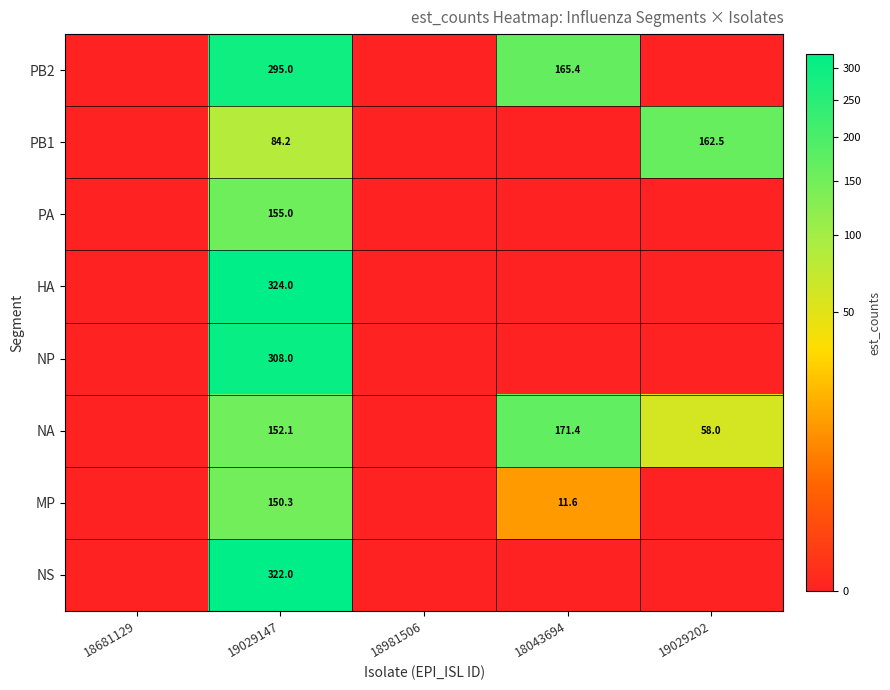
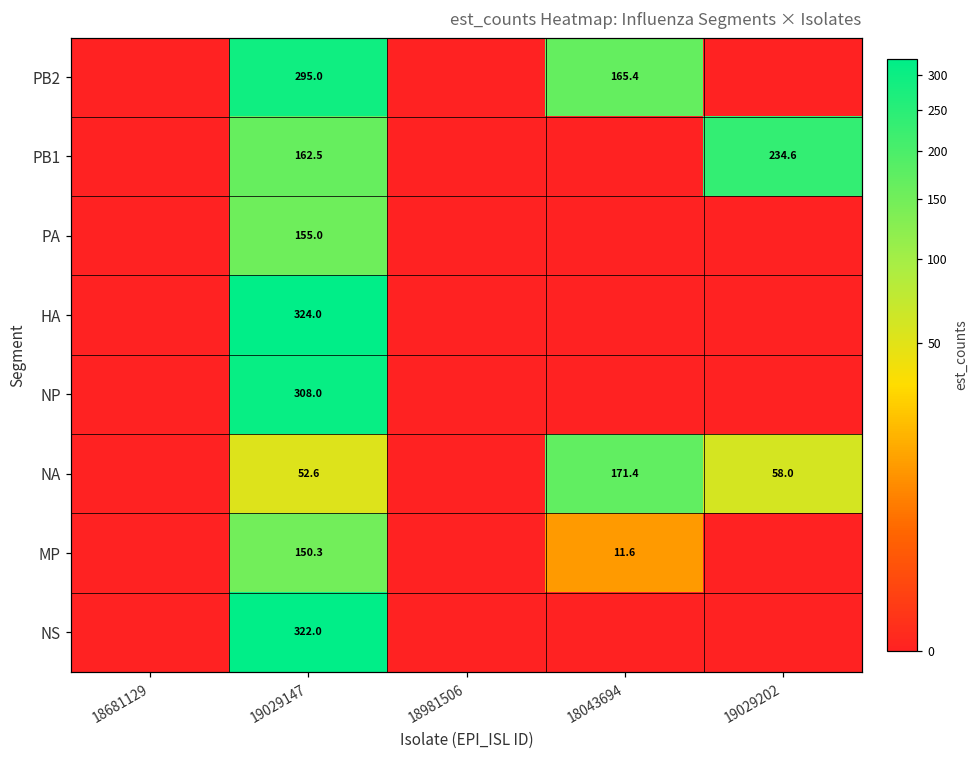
  {
    "PB2": {
      "19029147": 295.0,
      "18043694": 165.4
    },
    "PB1": {
-     "19029147": 84.2,
-     "19029202": 162.5
+     "19029147": 162.5,
+     "19029202": 234.6
    },
    "PA": {
      "19029147": 155.0
    },
    "HA": {
      "19029147": 324.0
    },
    "NP": {
      "19029147": 308.0
    },
    "NA": {
-     "19029147": 152.1,
+     "19029147": 52.6,
      "18043694": 171.4,
      "19029202": 58.0
    },
    "MP": {
      "19029147": 150.3,
      "18043694": 11.6
    },
    "NS": {
      "19029147": 322.0
    }
  }
